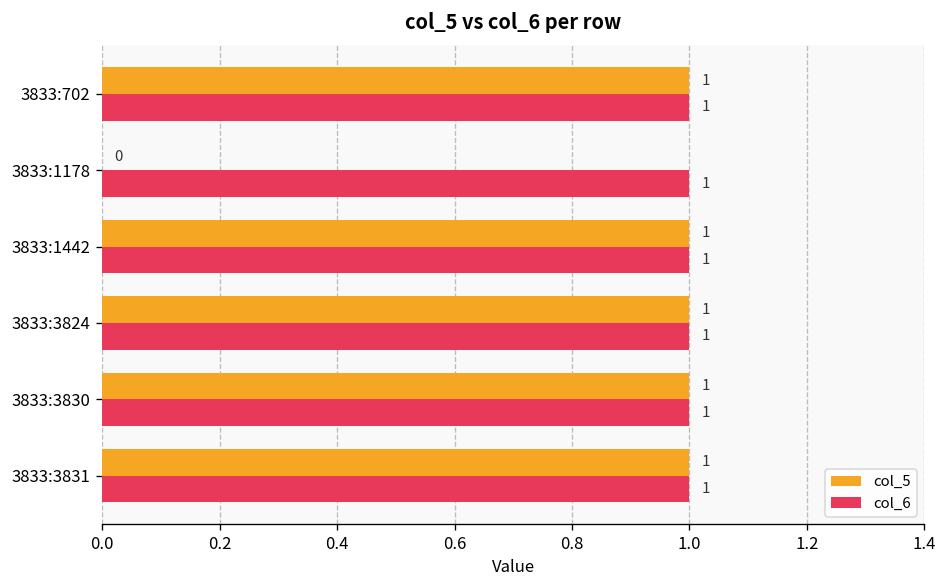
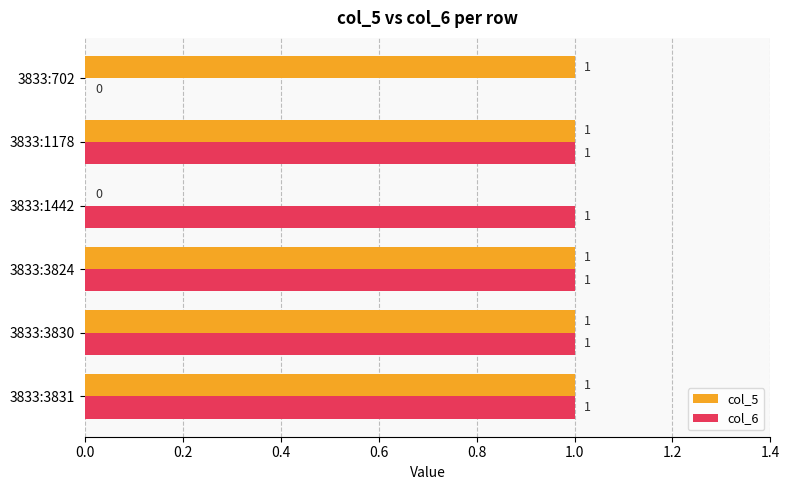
  {
    "col_5": {
      "3833:702": 1,
-     "3833:1178": 0,
-     "3833:1442": 1,
+     "3833:1178": 1,
+     "3833:1442": 0,
      "3833:3824": 1,
      "3833:3830": 1,
      "3833:3831": 1
    },
    "col_6": {
-     "3833:702": 1,
+     "3833:702": 0,
      "3833:1178": 1,
      "3833:1442": 1,
      "3833:3824": 1,
      "3833:3830": 1,
      "3833:3831": 1
    }
  }
